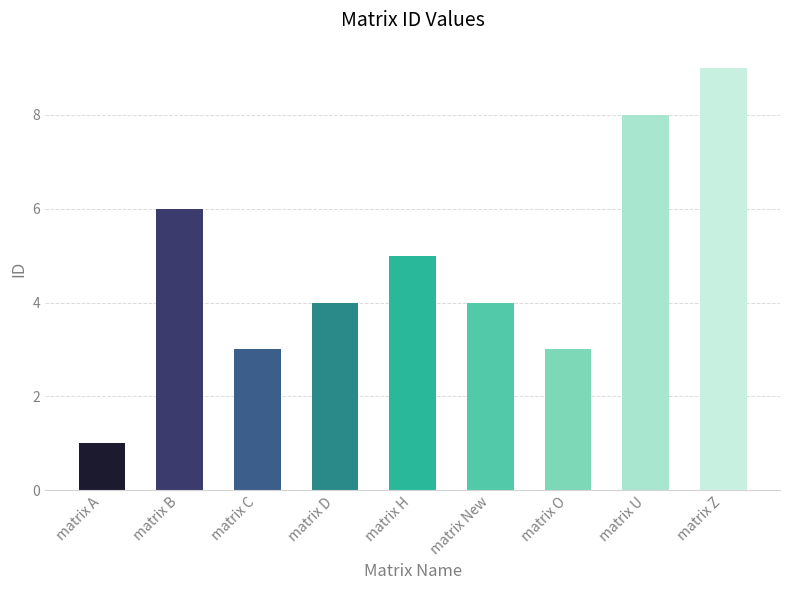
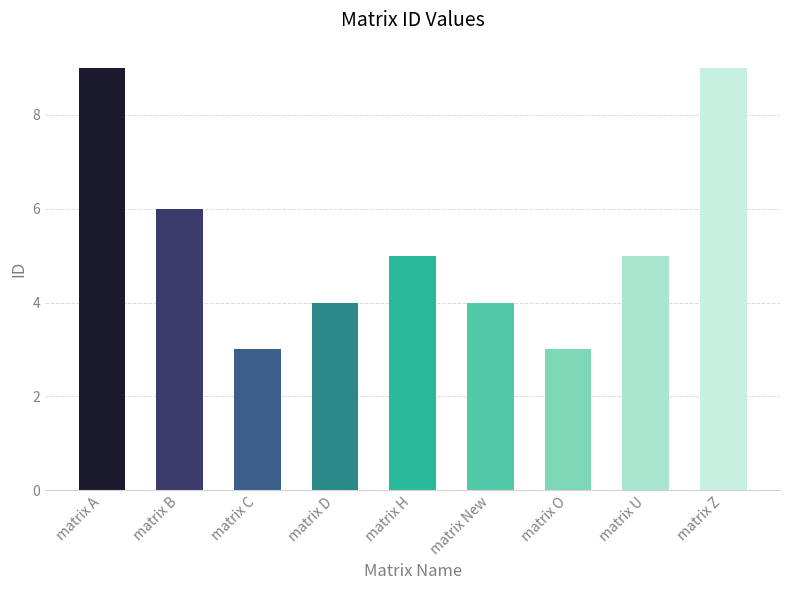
  {
-   "matrix A": 1,
+   "matrix A": 9,
    "matrix B": 6,
    "matrix C": 3,
    "matrix D": 4,
    "matrix H": 5,
    "matrix New": 4,
    "matrix O": 3,
-   "matrix U": 8,
+   "matrix U": 5,
    "matrix Z": 9
  }
